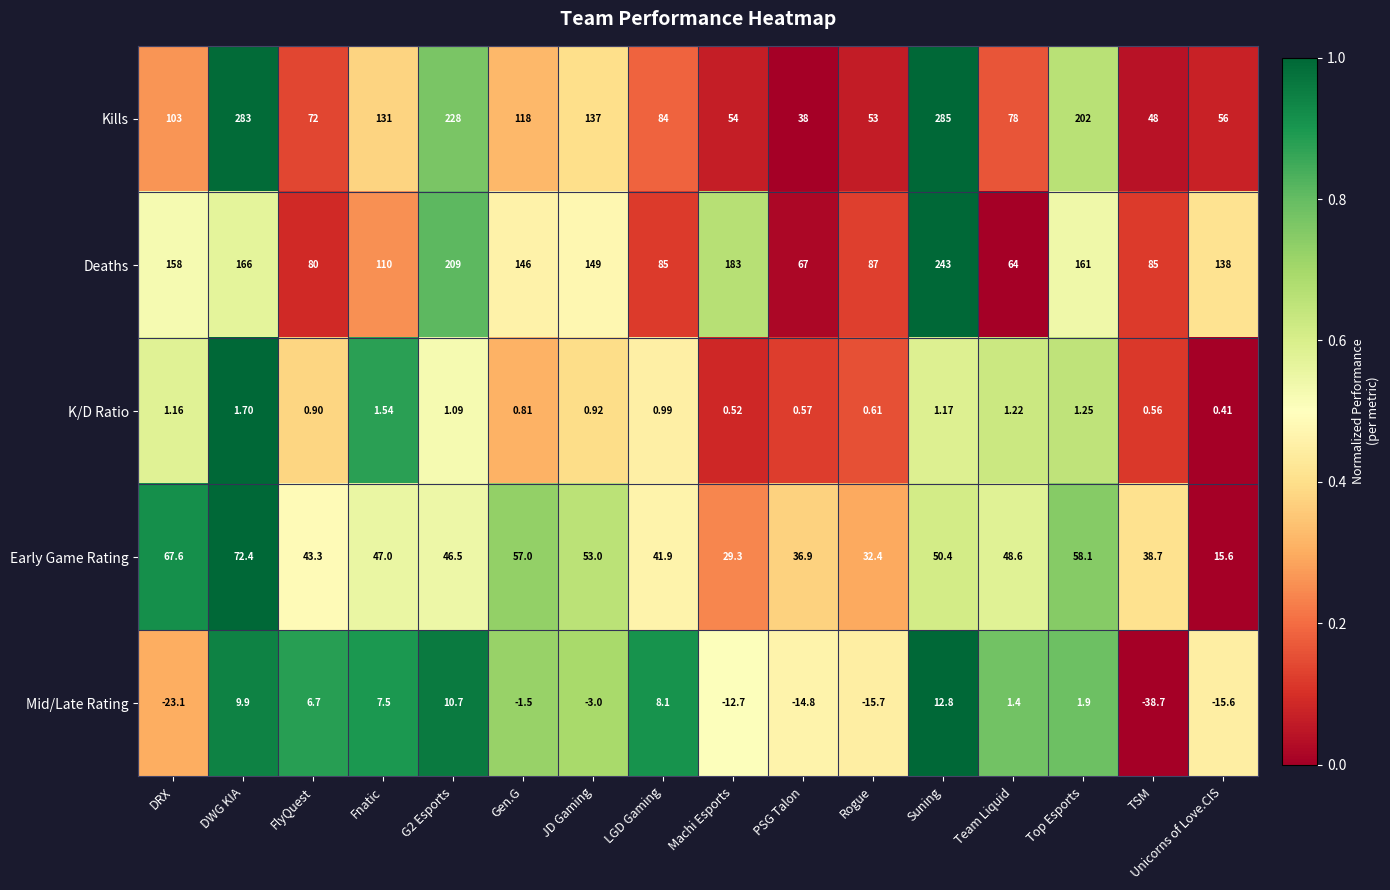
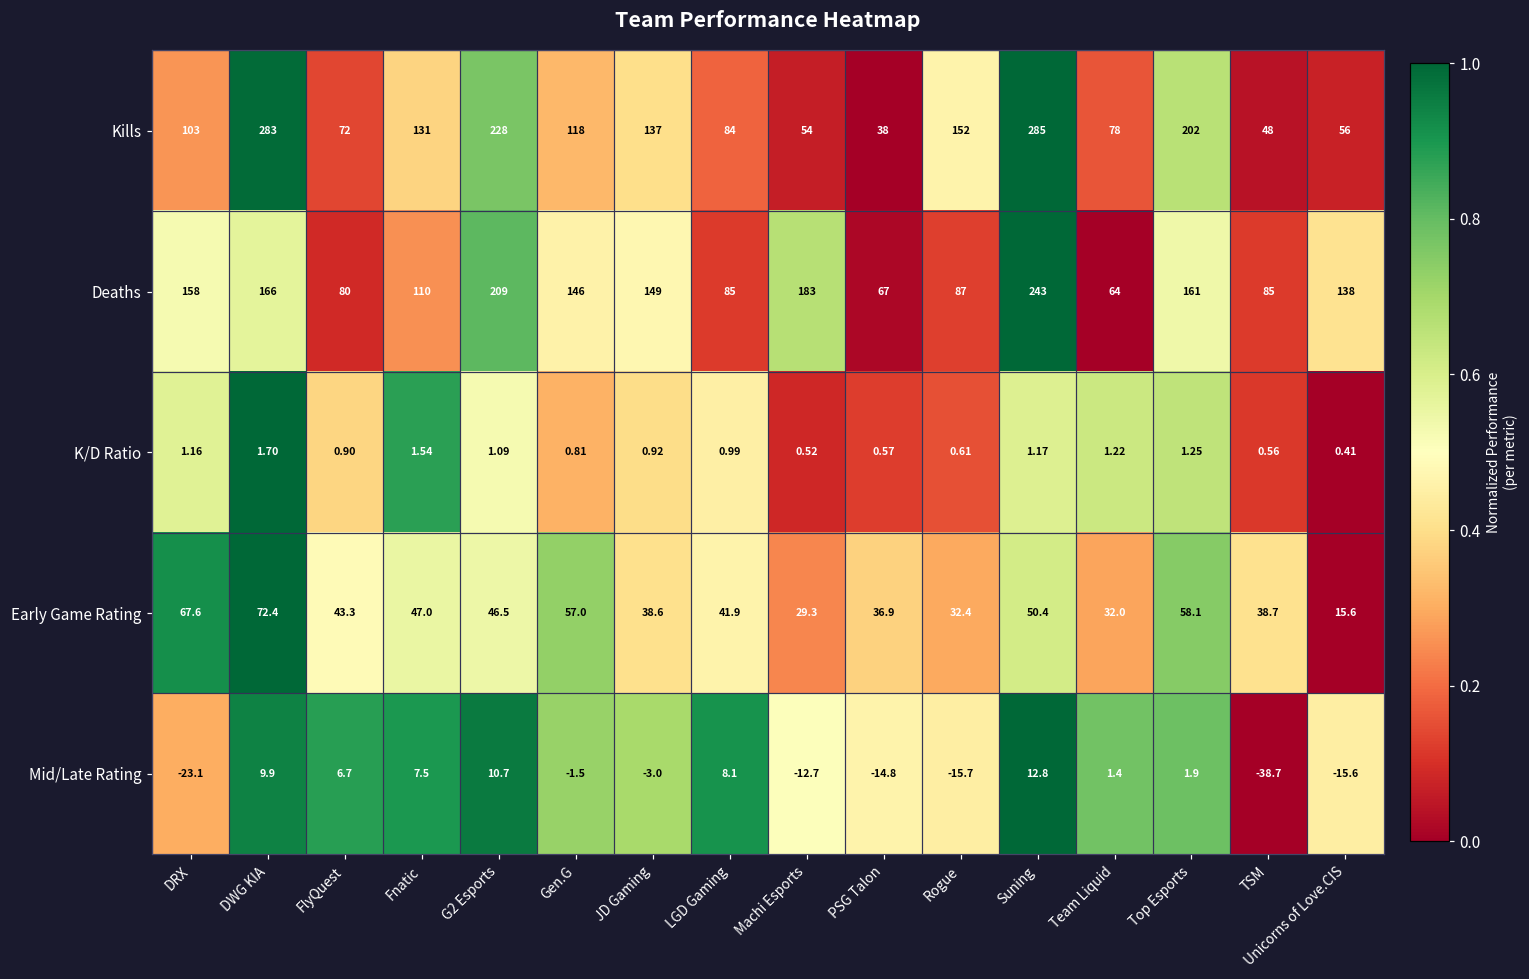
  {
    "Kills": {
      "DRX": 103,
      "DWG KIA": 283,
      "FlyQuest": 72,
      "Fnatic": 131,
      "G2 Esports": 228,
      "Gen.G": 118,
      "JD Gaming": 137,
      "LGD Gaming": 84,
      "Machi Esports": 54,
      "PSG Talon": 38,
-     "Rogue": 53,
+     "Rogue": 152,
      "Suning": 285,
      "Team Liquid": 78,
      "Top Esports": 202,
      "TSM": 48,
      "Unicorns of Love.CIS": 56
    },
    "Deaths": {
      "DRX": 158,
      "DWG KIA": 166,
      "FlyQuest": 80,
      "Fnatic": 110,
      "G2 Esports": 209,
      "Gen.G": 146,
      "JD Gaming": 149,
      "LGD Gaming": 85,
      "Machi Esports": 183,
      "PSG Talon": 67,
      "Rogue": 87,
      "Suning": 243,
      "Team Liquid": 64,
      "Top Esports": 161,
      "TSM": 85,
      "Unicorns of Love.CIS": 138
    },
    "K/D Ratio": {
      "DRX": 1.16,
      "DWG KIA": 1.70,
      "FlyQuest": 0.90,
      "Fnatic": 1.54,
      "G2 Esports": 1.09,
      "Gen.G": 0.81,
      "JD Gaming": 0.92,
      "LGD Gaming": 0.99,
      "Machi Esports": 0.52,
      "PSG Talon": 0.57,
      "Rogue": 0.61,
      "Suning": 1.17,
      "Team Liquid": 1.22,
      "Top Esports": 1.25,
      "TSM": 0.56,
      "Unicorns of Love.CIS": 0.41
    },
    "Early Game Rating": {
      "DRX": 67.6,
      "DWG KIA": 72.4,
      "FlyQuest": 43.3,
      "Fnatic": 47.0,
      "G2 Esports": 46.5,
      "Gen.G": 57.0,
-     "JD Gaming": 53.0,
+     "JD Gaming": 38.6,
      "LGD Gaming": 41.9,
      "Machi Esports": 29.3,
      "PSG Talon": 36.9,
      "Rogue": 32.4,
      "Suning": 50.4,
-     "Team Liquid": 48.6,
+     "Team Liquid": 32.0,
      "Top Esports": 58.1,
      "TSM": 38.7,
      "Unicorns of Love.CIS": 15.6
    },
    "Mid/Late Rating": {
      "DRX": -23.1,
      "DWG KIA": 9.9,
      "FlyQuest": 6.7,
      "Fnatic": 7.5,
      "G2 Esports": 10.7,
      "Gen.G": -1.5,
      "JD Gaming": -3.0,
      "LGD Gaming": 8.1,
      "Machi Esports": -12.7,
      "PSG Talon": -14.8,
      "Rogue": -15.7,
      "Suning": 12.8,
      "Team Liquid": 1.4,
      "Top Esports": 1.9,
      "TSM": -38.7,
      "Unicorns of Love.CIS": -15.6
    }
  }
